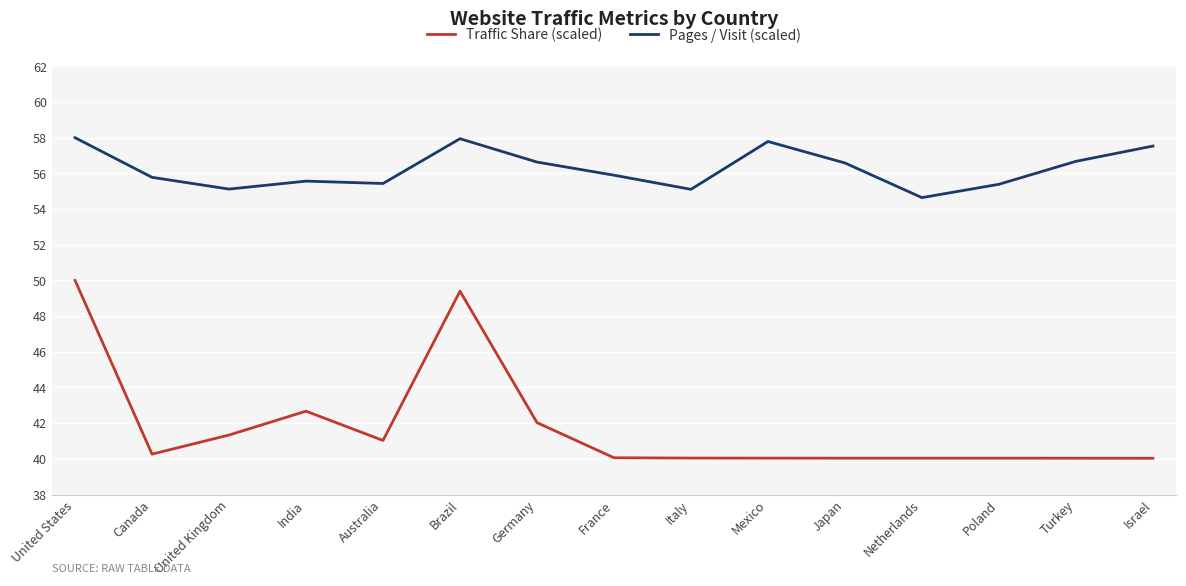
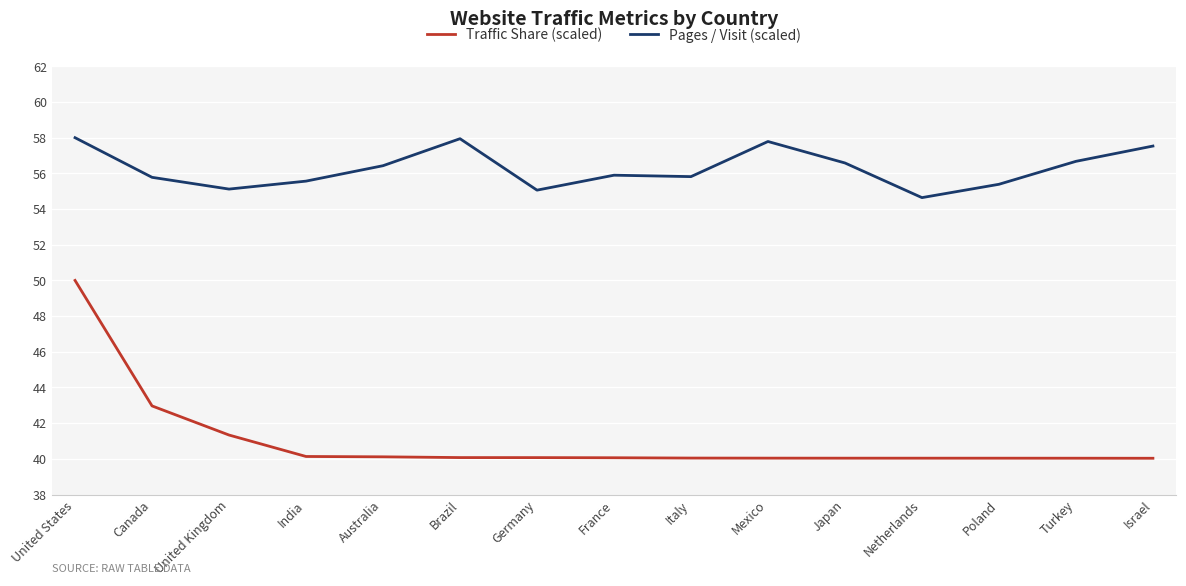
  {
    "Traffic Share (scaled)": {
      "United States": 50.0,
-     "Canada": 40.3,
+     "Canada": 43.0,
      "United Kingdom": 41.3,
-     "India": 42.7,
-     "Australia": 41.0,
-     "Brazil": 49.4,
-     "Germany": 42.0,
+     "India": 40.1,
+     "Australia": 40.1,
+     "Brazil": 40.1,
+     "Germany": 40.1,
      "France": 40.1,
      "Italy": 40.0,
      "Mexico": 40.0,
      "Japan": 40.0,
      "Netherlands": 40.0,
      "Poland": 40.0,
      "Turkey": 40.0,
      "Israel": 40.0
    },
    "Pages / Visit (scaled)": {
      "United States": 58.0,
      "Canada": 55.8,
      "United Kingdom": 55.1,
      "India": 55.6,
-     "Australia": 55.4,
+     "Australia": 56.4,
      "Brazil": 57.9,
-     "Germany": 56.6,
+     "Germany": 55.1,
      "France": 55.9,
-     "Italy": 55.1,
+     "Italy": 55.8,
      "Mexico": 57.8,
      "Japan": 56.6,
      "Netherlands": 54.6,
      "Poland": 55.4,
      "Turkey": 56.7,
      "Israel": 57.5
    }
  }
